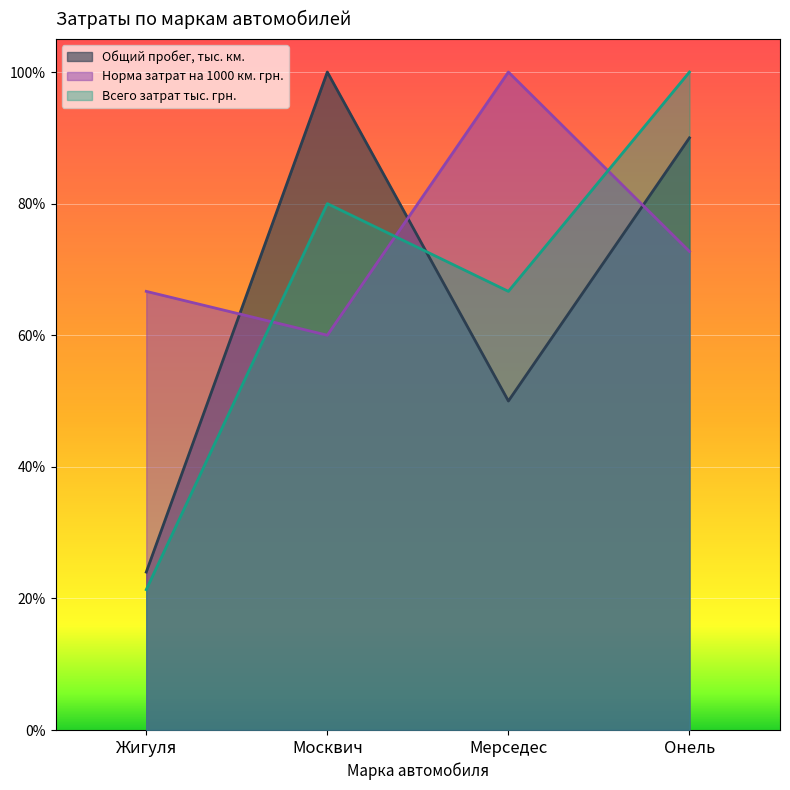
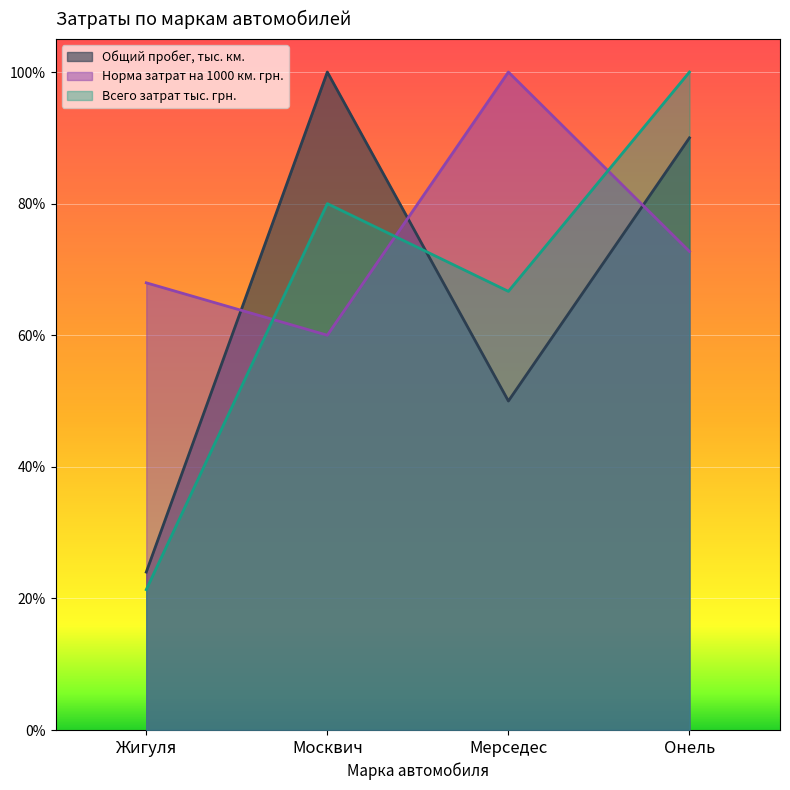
  {
    "Норма затрат на 1000 км. грн.": {
-     "Жигуля": "67%",
+     "Жигуля": "68%",
      "Москвич": "60%",
      "Мерседес": "100%",
      "Онель": "73%"
    }
  }
